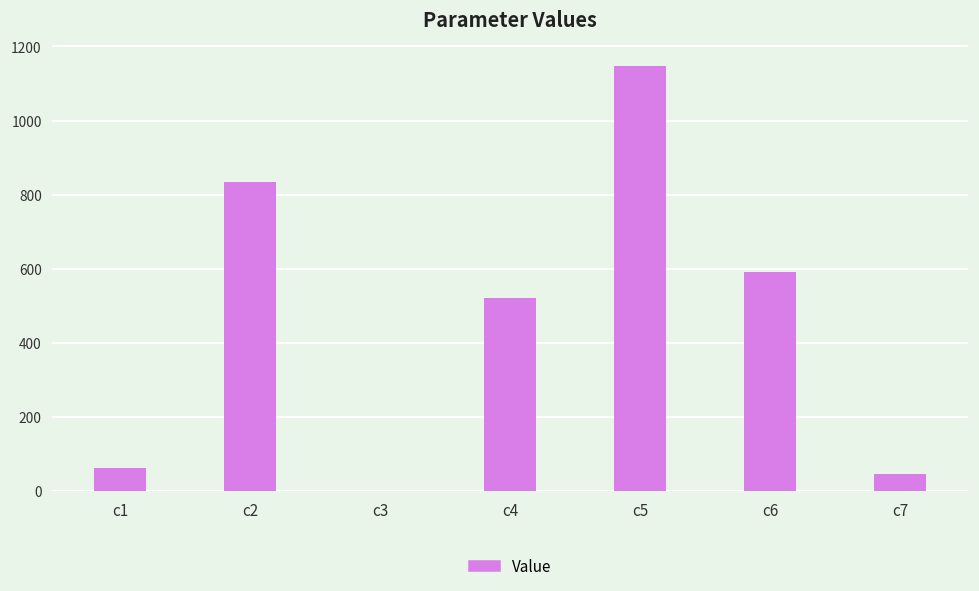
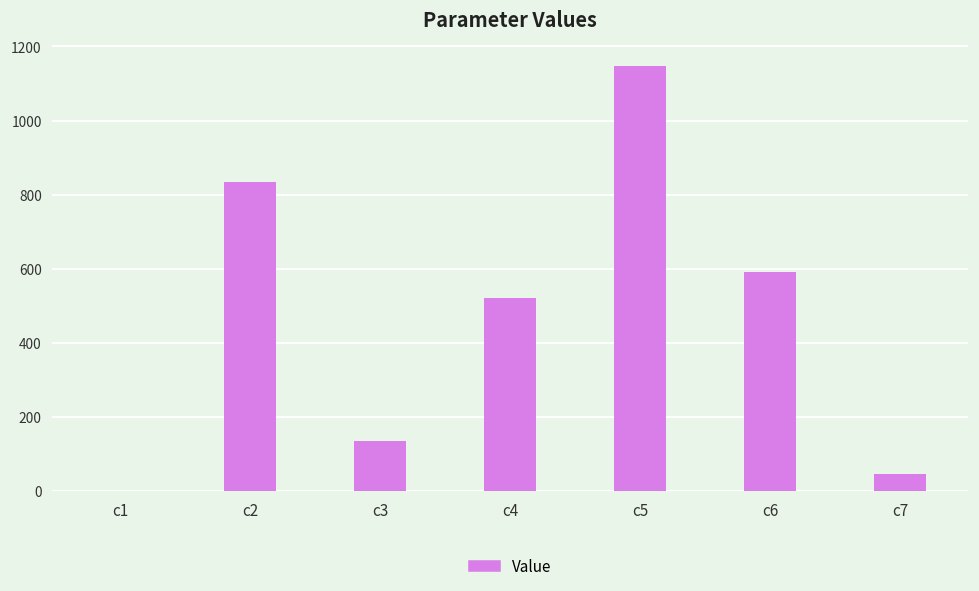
  {
-   "c1": 60,
+   "c1": 0,
    "c2": 830,
-   "c3": 0,
+   "c3": 140,
    "c4": 520,
    "c5": 1150,
    "c6": 590,
    "c7": 50
  }
